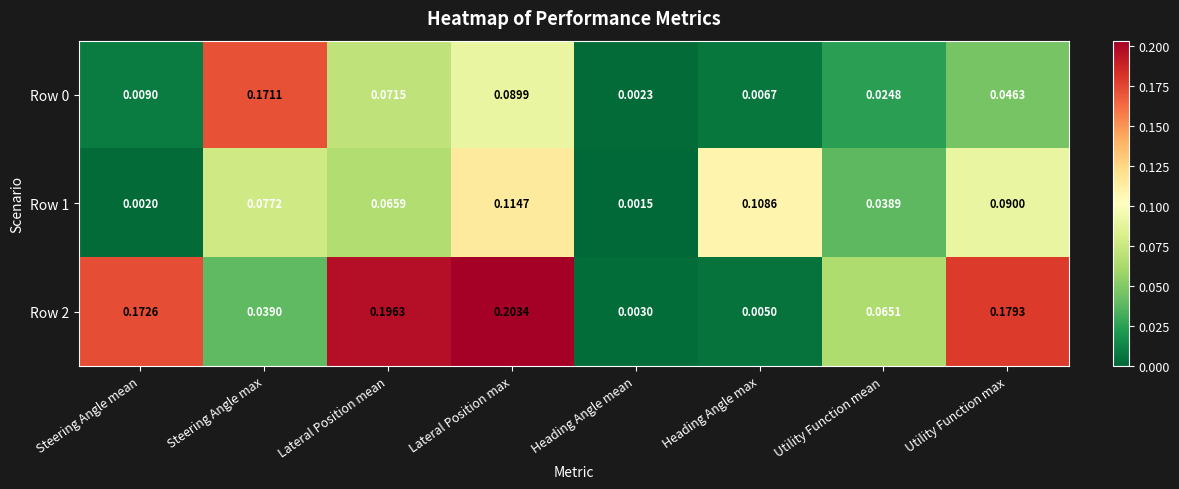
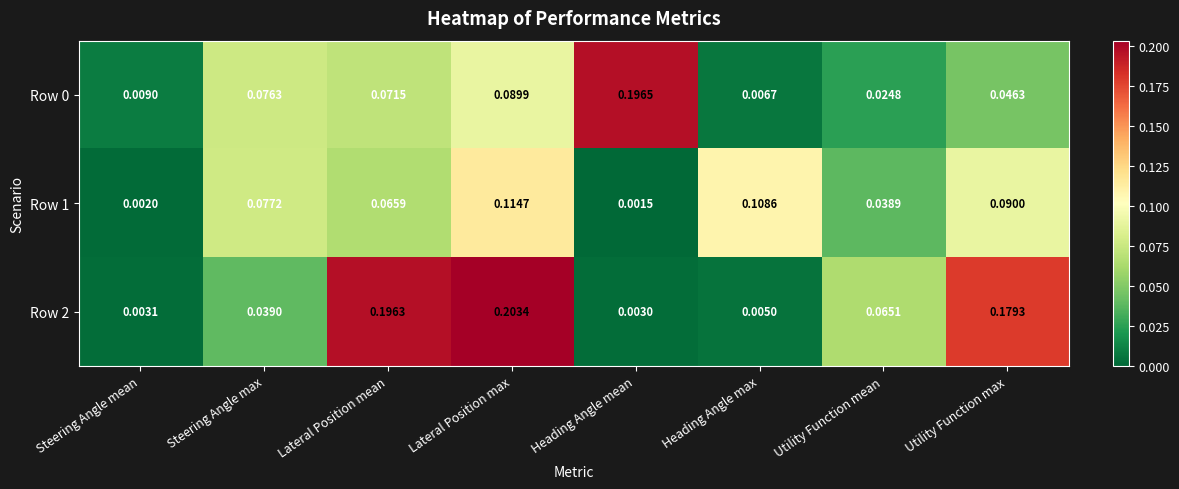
  {
    "Row 0": {
      "Steering Angle mean": 0.0090,
-     "Steering Angle max": 0.1711,
+     "Steering Angle max": 0.0763,
      "Lateral Position mean": 0.0715,
      "Lateral Position max": 0.0899,
-     "Heading Angle mean": 0.0023,
+     "Heading Angle mean": 0.1965,
      "Heading Angle max": 0.0067,
      "Utility Function mean": 0.0248,
      "Utility Function max": 0.0463
    },
    "Row 1": {
      "Steering Angle mean": 0.0020,
      "Steering Angle max": 0.0772,
      "Lateral Position mean": 0.0659,
      "Lateral Position max": 0.1147,
      "Heading Angle mean": 0.0015,
      "Heading Angle max": 0.1086,
      "Utility Function mean": 0.0389,
      "Utility Function max": 0.0900
    },
    "Row 2": {
-     "Steering Angle mean": 0.1726,
+     "Steering Angle mean": 0.0031,
      "Steering Angle max": 0.0390,
      "Lateral Position mean": 0.1963,
      "Lateral Position max": 0.2034,
      "Heading Angle mean": 0.0030,
      "Heading Angle max": 0.0050,
      "Utility Function mean": 0.0651,
      "Utility Function max": 0.1793
    }
  }
